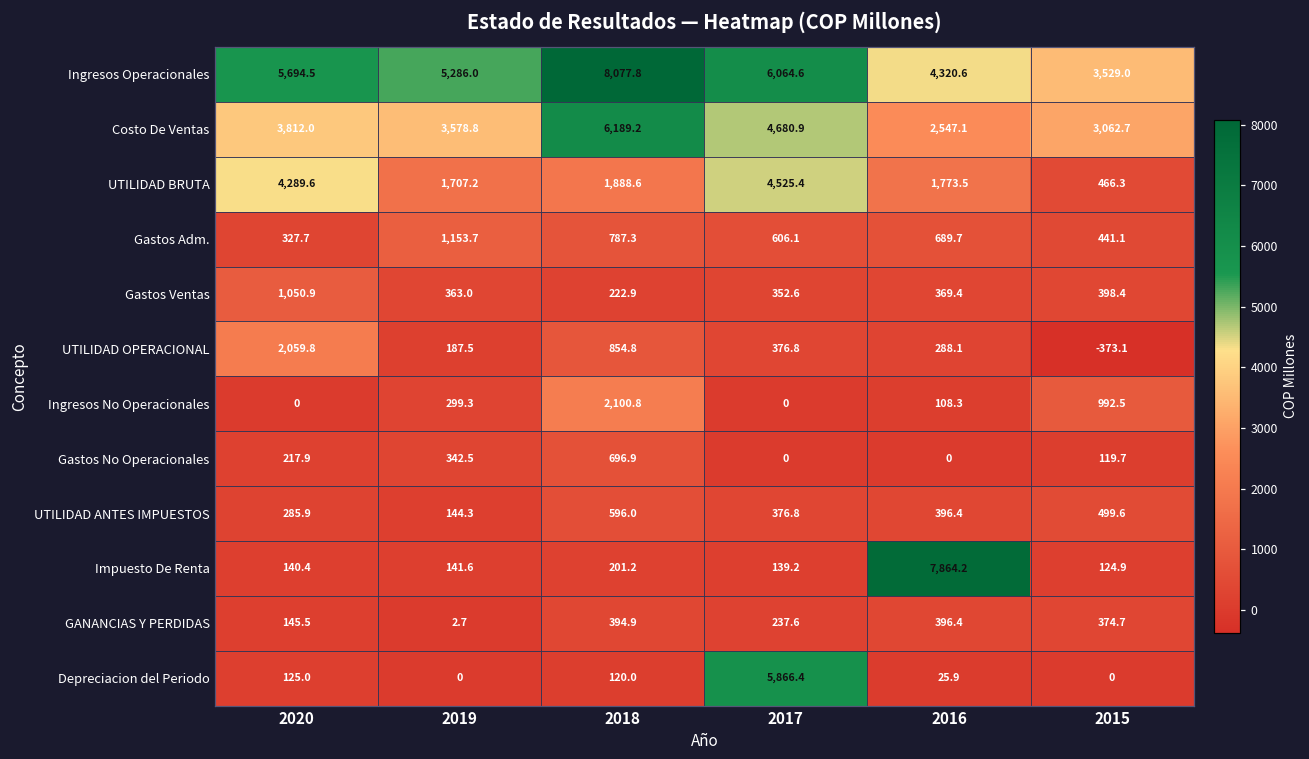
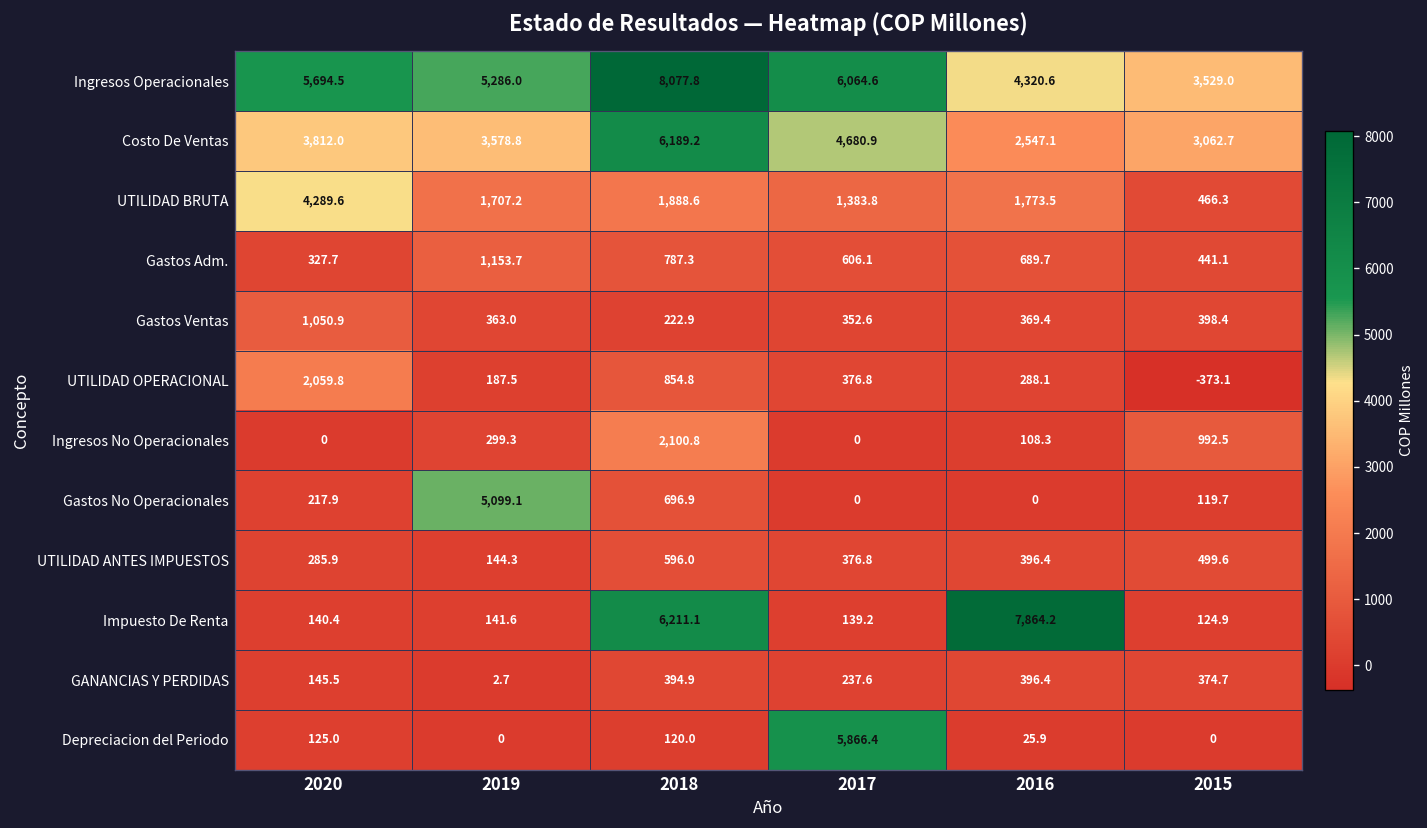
  {
    "Ingresos Operacionales": {
      "2020": "5,694.5",
      "2019": "5,286.0",
      "2018": "8,077.8",
      "2017": "6,064.6",
      "2016": "4,320.6",
      "2015": "3,529.0"
    },
    "Costo De Ventas": {
      "2020": "3,812.0",
      "2019": "3,578.8",
      "2018": "6,189.2",
      "2017": "4,680.9",
      "2016": "2,547.1",
      "2015": "3,062.7"
    },
    "UTILIDAD BRUTA": {
      "2020": "4,289.6",
      "2019": "1,707.2",
      "2018": "1,888.6",
-     "2017": "4,525.4",
+     "2017": "1,383.8",
      "2016": "1,773.5",
      "2015": "466.3"
    },
    "Gastos Adm.": {
      "2020": "327.7",
      "2019": "1,153.7",
      "2018": "787.3",
      "2017": "606.1",
      "2016": "689.7",
      "2015": "441.1"
    },
    "Gastos Ventas": {
      "2020": "1,050.9",
      "2019": "363.0",
      "2018": "222.9",
      "2017": "352.6",
      "2016": "369.4",
      "2015": "398.4"
    },
    "UTILIDAD OPERACIONAL": {
      "2020": "2,059.8",
      "2019": "187.5",
      "2018": "854.8",
      "2017": "376.8",
      "2016": "288.1",
      "2015": "-373.1"
    },
    "Ingresos No Operacionales": {
      "2020": "0",
      "2019": "299.3",
      "2018": "2,100.8",
      "2017": "0",
      "2016": "108.3",
      "2015": "992.5"
    },
    "Gastos No Operacionales": {
      "2020": "217.9",
-     "2019": "342.5",
+     "2019": "5,099.1",
      "2018": "696.9",
      "2017": "0",
      "2016": "0",
      "2015": "119.7"
    },
    "UTILIDAD ANTES IMPUESTOS": {
      "2020": "285.9",
      "2019": "144.3",
      "2018": "596.0",
      "2017": "376.8",
      "2016": "396.4",
      "2015": "499.6"
    },
    "Impuesto De Renta": {
      "2020": "140.4",
      "2019": "141.6",
-     "2018": "201.2",
+     "2018": "6,211.1",
      "2017": "139.2",
      "2016": "7,864.2",
      "2015": "124.9"
    },
    "GANANCIAS Y PERDIDAS": {
      "2020": "145.5",
      "2019": "2.7",
      "2018": "394.9",
      "2017": "237.6",
      "2016": "396.4",
      "2015": "374.7"
    },
    "Depreciacion del Periodo": {
      "2020": "125.0",
      "2019": "0",
      "2018": "120.0",
      "2017": "5,866.4",
      "2016": "25.9",
      "2015": "0"
    }
  }
